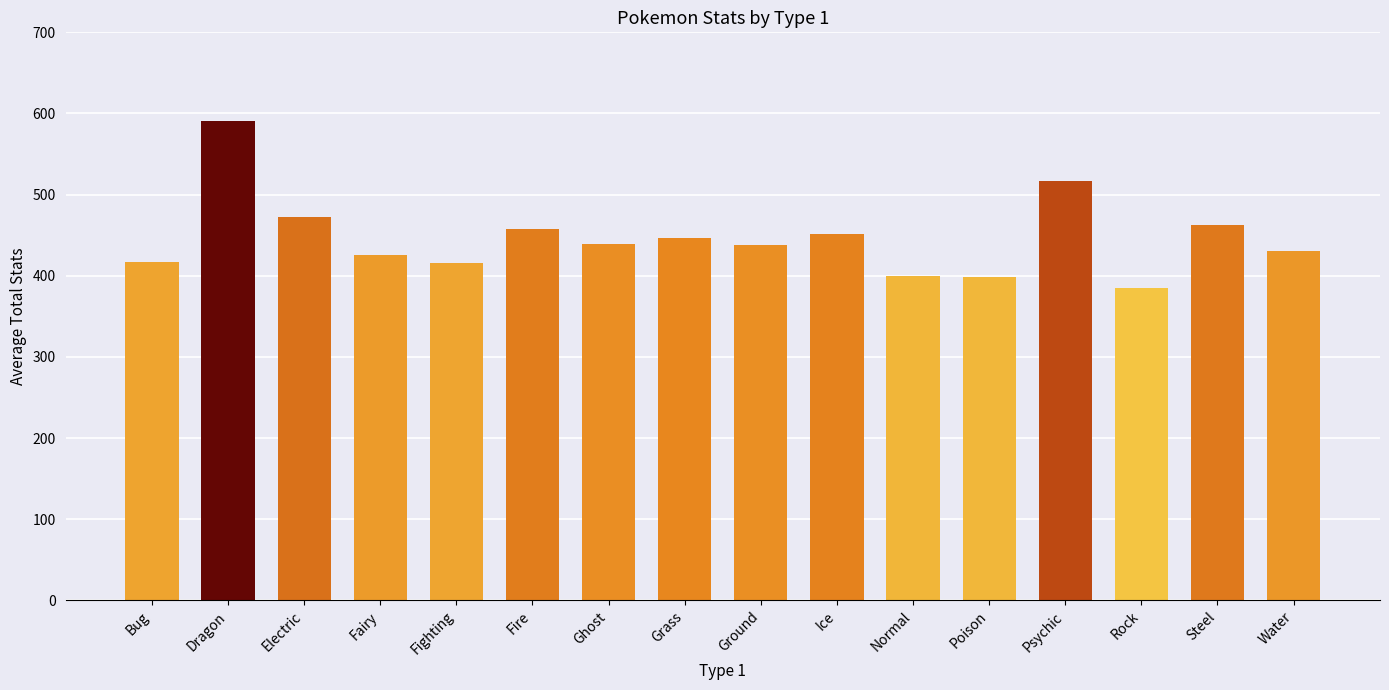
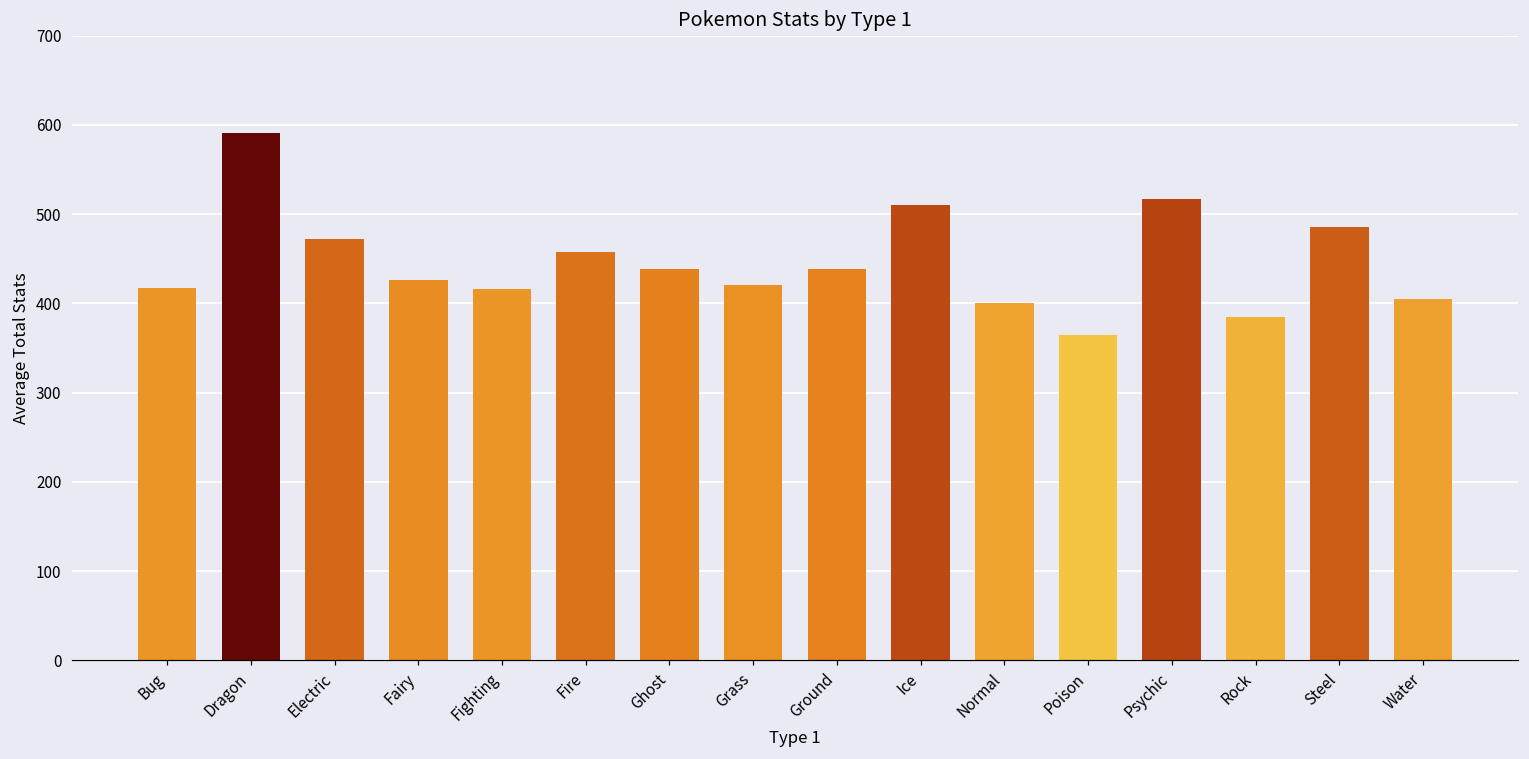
  {
    "Bug": 420,
    "Dragon": 590,
    "Electric": 470,
    "Fairy": 430,
    "Fighting": 420,
    "Fire": 460,
    "Ghost": 440,
-   "Grass": 450,
+   "Grass": 420,
    "Ground": 440,
-   "Ice": 450,
+   "Ice": 510,
    "Normal": 400,
-   "Poison": 400,
+   "Poison": 370,
    "Psychic": 520,
    "Rock": 390,
-   "Steel": 460,
-   "Water": 430
+   "Steel": 490,
+   "Water": 410
  }
